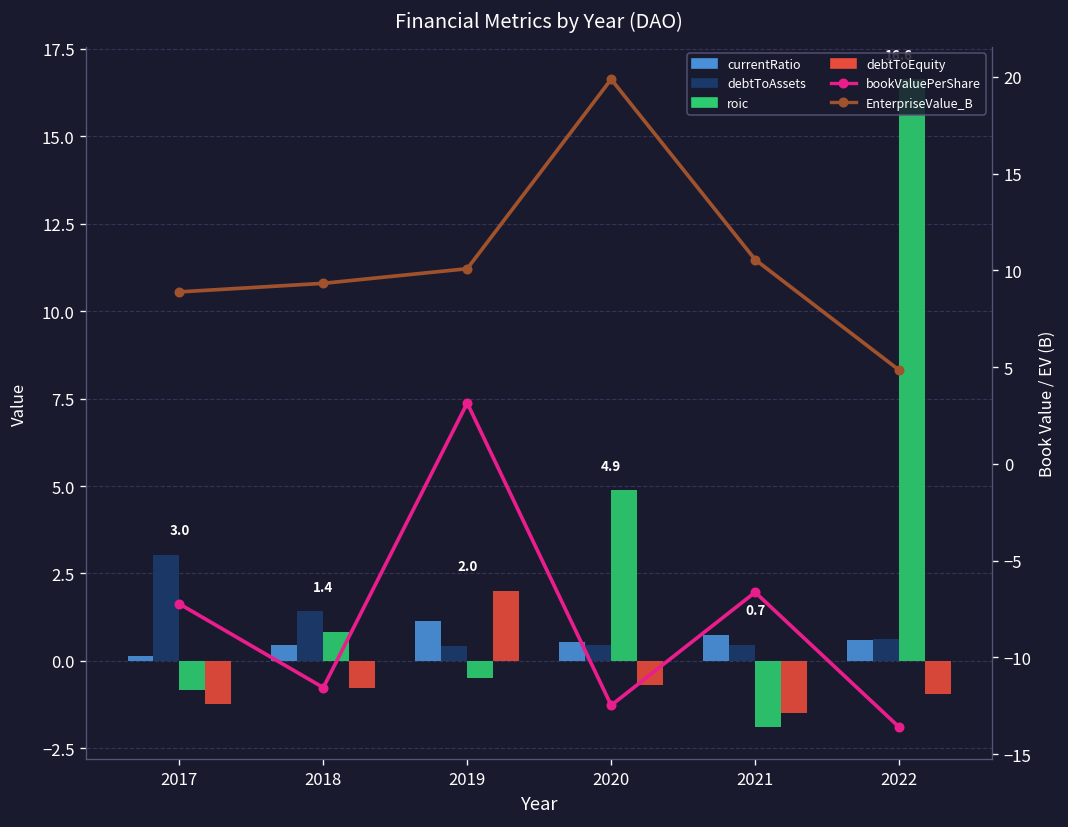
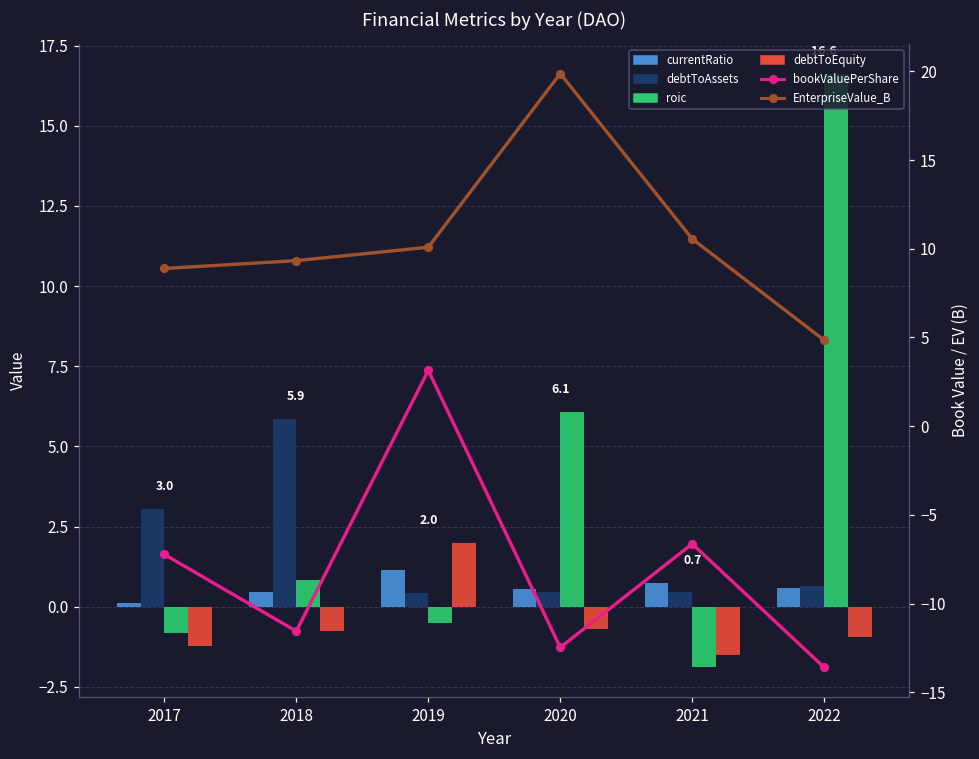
  {
    "debtToAssets": {
      "2017": 3.0,
-     "2018": 1.4
+     "2018": 5.9
    },
    "roic": {
-     "2020": 4.9
+     "2020": 6.1
    }
  }
